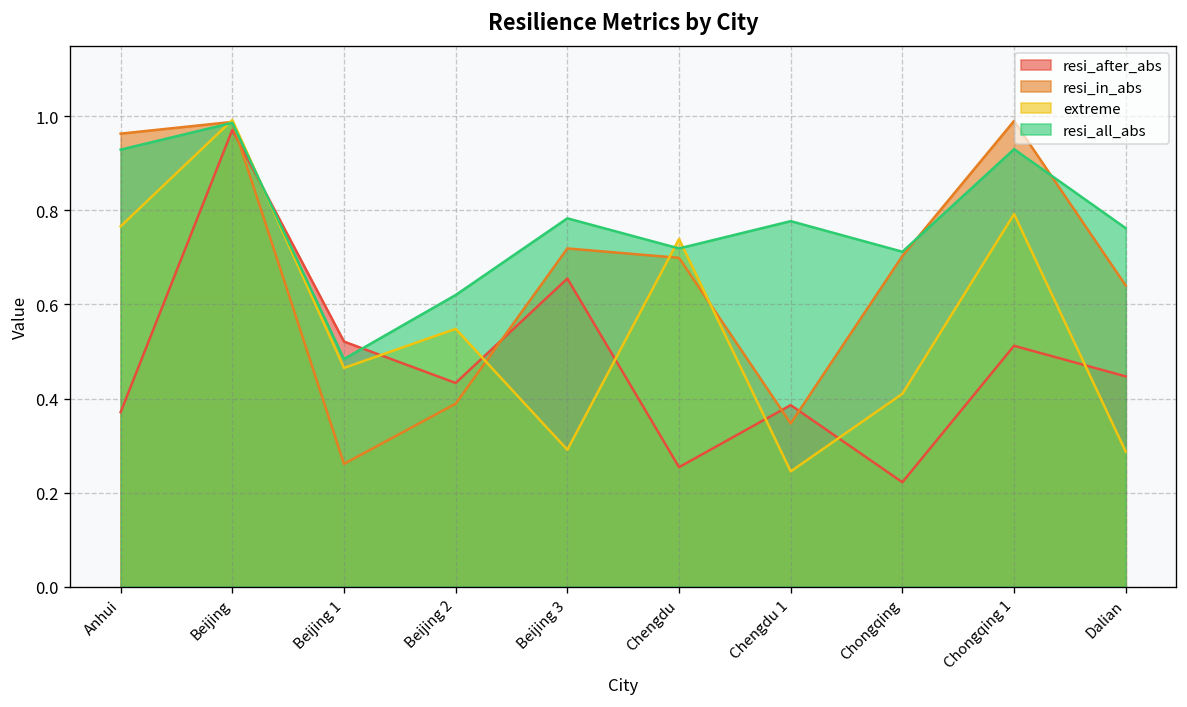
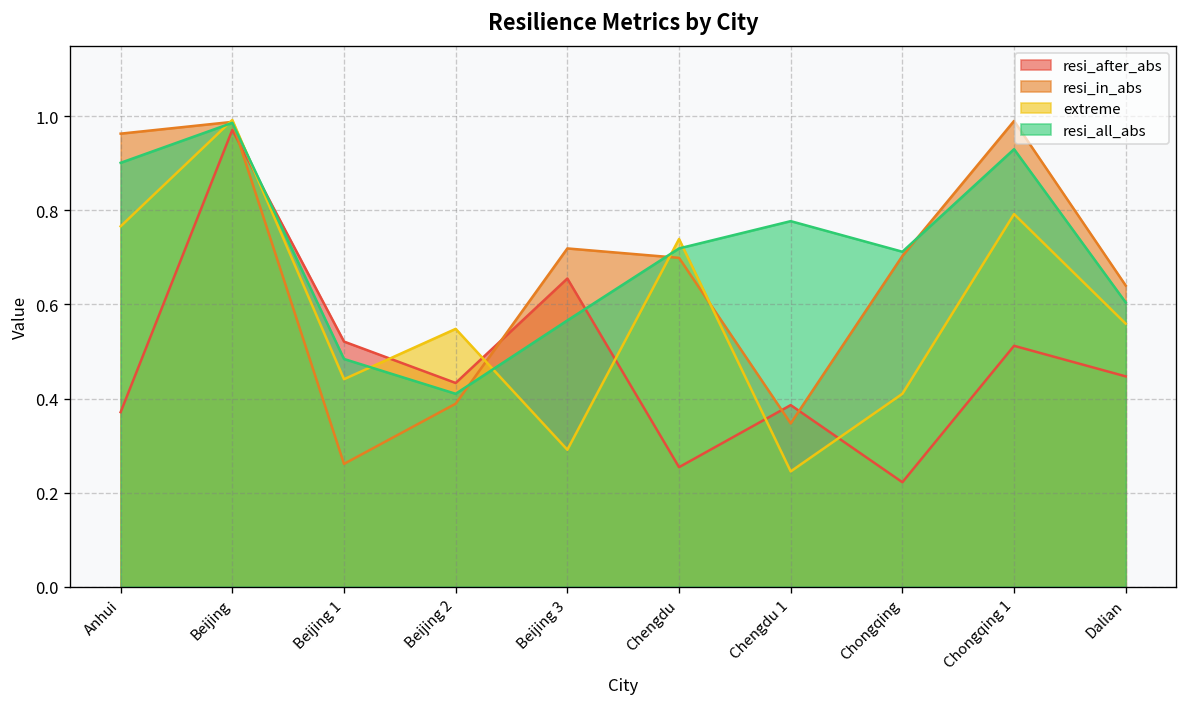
  {
    "extreme": {
      "Anhui": 0.77,
-     "Beijing 1": 0.47,
+     "Beijing 1": 0.44,
      "Beijing 2": 0.55,
      "Beijing 3": 0.29,
      "Chengdu": 0.74,
      "Chengdu 1": 0.25,
      "Chongqing": 0.41,
      "Chongqing 1": 0.79,
-     "Dalian": 0.29
+     "Dalian": 0.56
    },
    "resi_all_abs": {
-     "Anhui": 0.93,
+     "Anhui": 0.90,
      "Beijing 1": 0.48,
-     "Beijing 2": 0.62,
-     "Beijing 3": 0.78,
+     "Beijing 2": 0.41,
+     "Beijing 3": 0.57,
      "Chengdu": 0.72,
      "Chengdu 1": 0.78,
      "Chongqing": 0.71,
      "Chongqing 1": 0.93,
-     "Dalian": 0.76
+     "Dalian": 0.60
    }
  }
